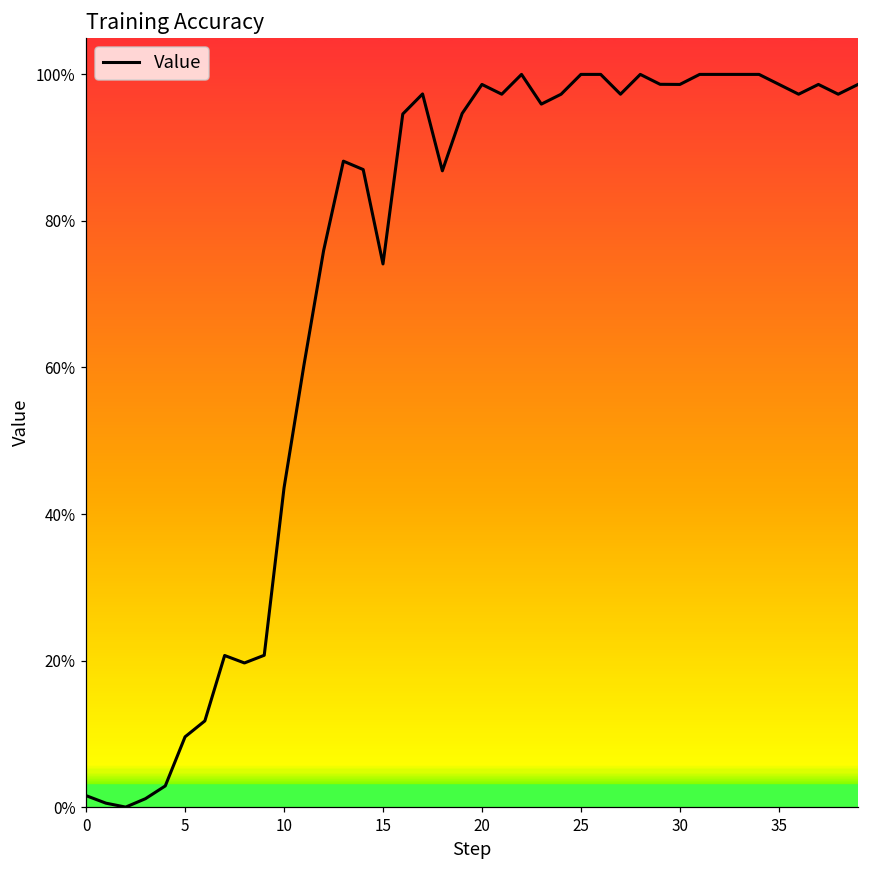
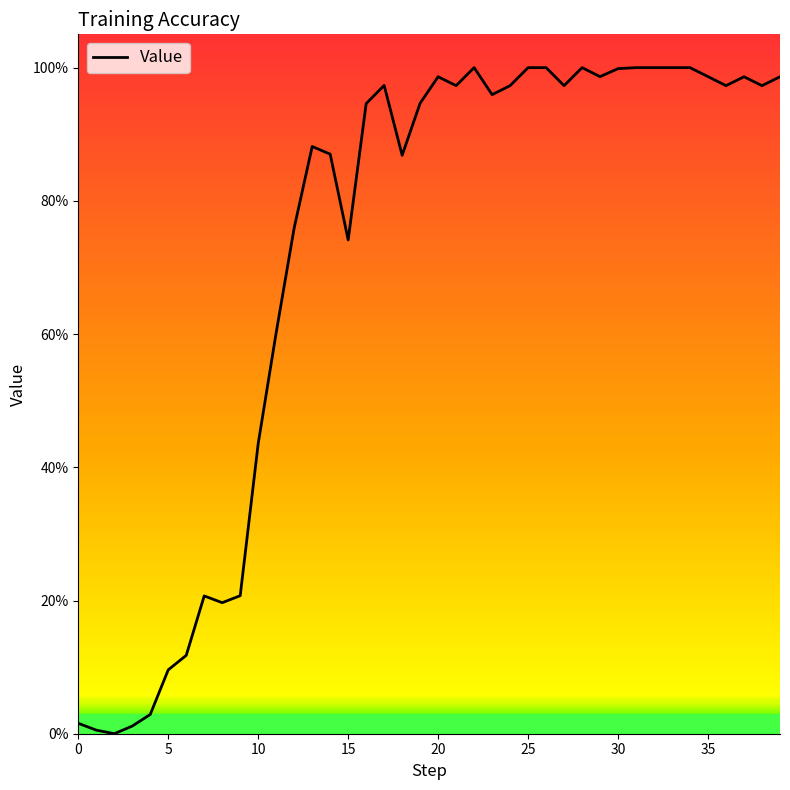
  {
    "5": "10%",
    "10": "44%",
    "15": "74%",
    "20": "99%",
    "25": "100%",
-   "30": "99%",
+   "30": "100%",
    "35": "99%"
  }
